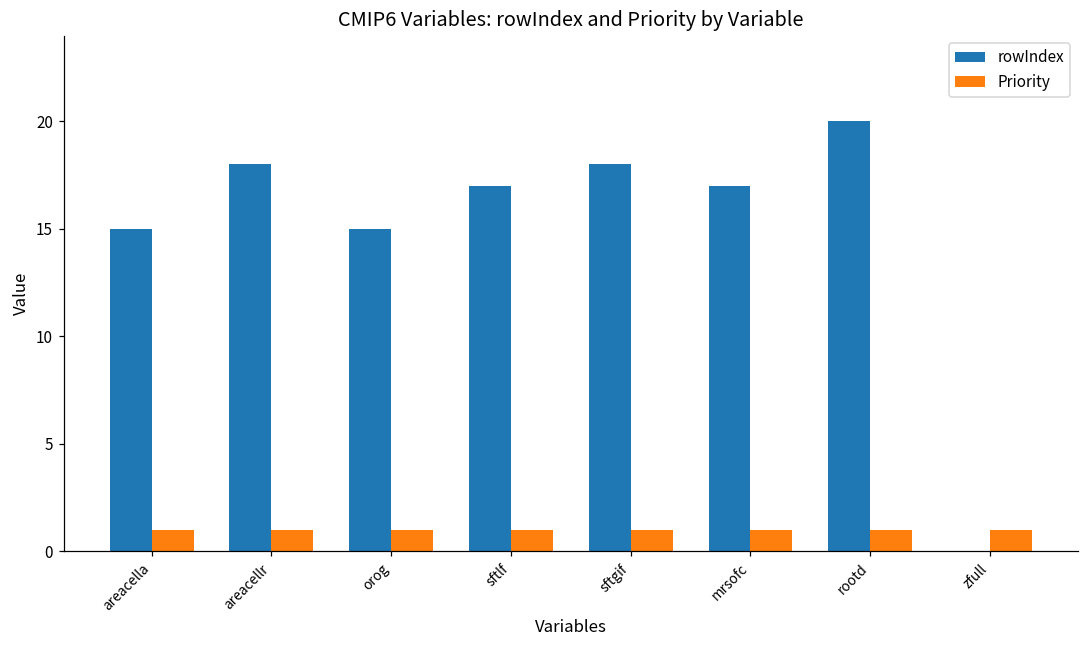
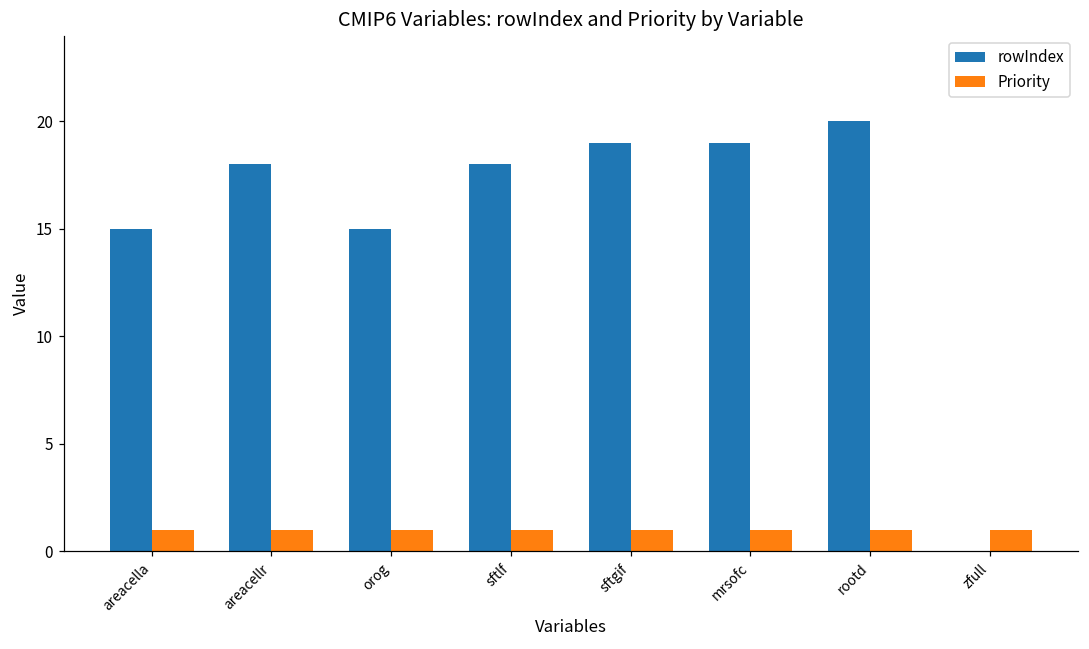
  {
    "rowIndex": {
      "areacella": 15,
      "areacellr": 18,
      "orog": 15,
-     "sftlf": 17,
-     "sftgif": 18,
-     "mrsofc": 17,
+     "sftlf": 18,
+     "sftgif": 19,
+     "mrsofc": 19,
      "rootd": 20,
      "zfull": 0
    },
    "Priority": {
      "areacella": 1,
      "areacellr": 1,
      "orog": 1,
      "sftlf": 1,
      "sftgif": 1,
      "mrsofc": 1,
      "rootd": 1,
      "zfull": 1
    }
  }
